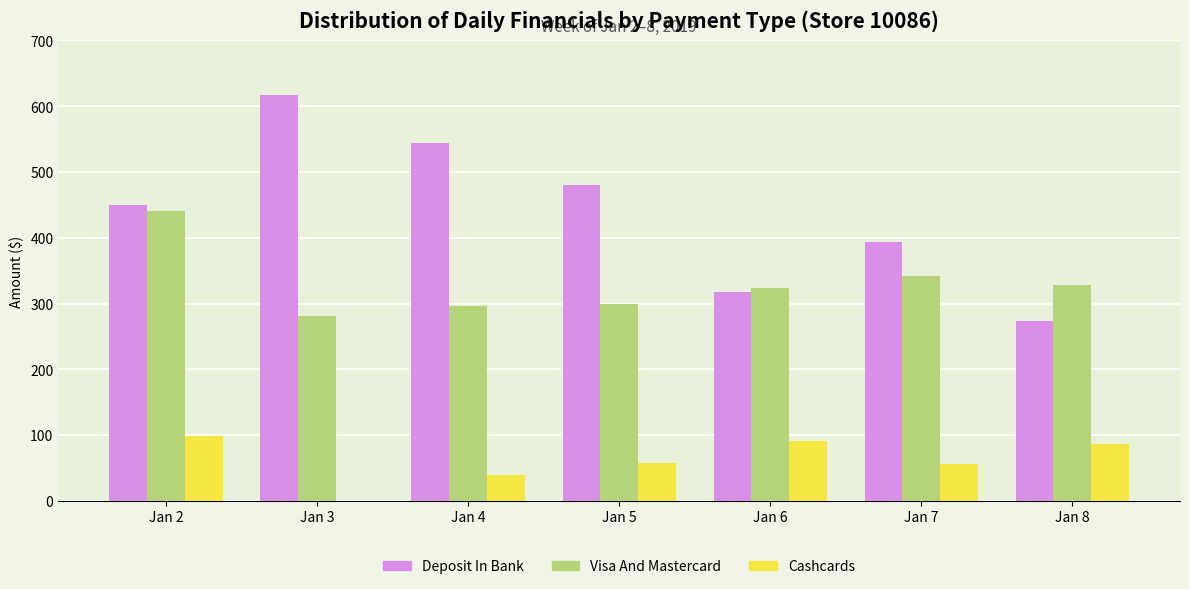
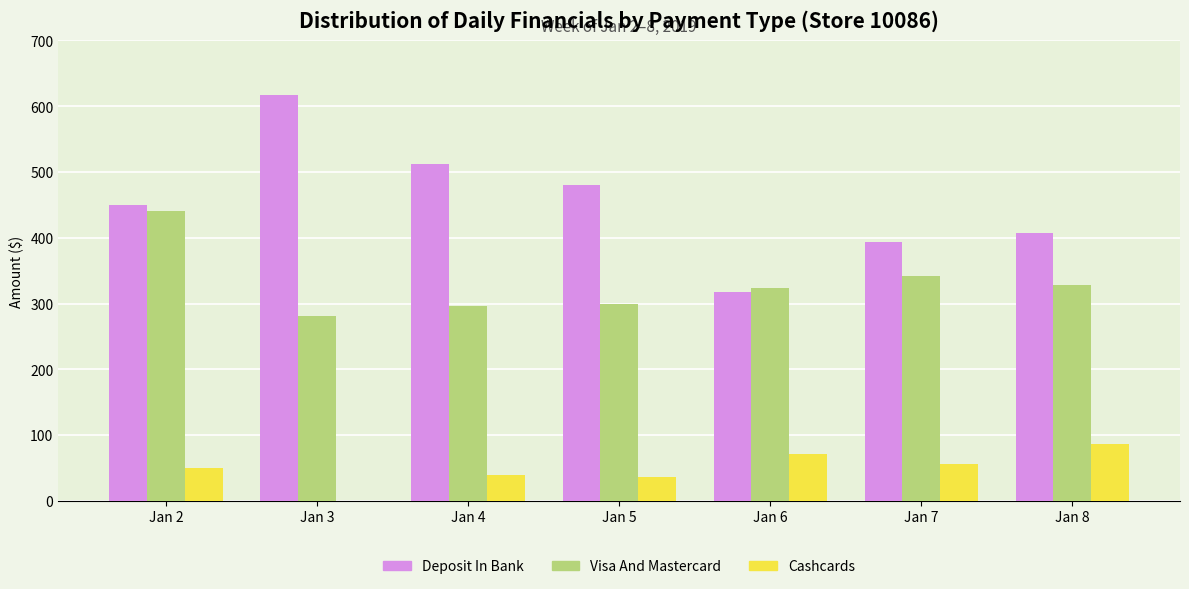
  {
    "Deposit In Bank": {
      "Jan 2": 450,
      "Jan 3": 620,
-     "Jan 4": 540,
+     "Jan 4": 510,
      "Jan 5": 480,
      "Jan 6": 320,
      "Jan 7": 390,
-     "Jan 8": 270
+     "Jan 8": 410
    },
    "Visa And Mastercard": {
      "Jan 2": 440,
      "Jan 3": 280,
      "Jan 4": 300,
      "Jan 5": 300,
      "Jan 6": 320,
      "Jan 7": 340,
      "Jan 8": 330
    },
    "Cashcards": {
-     "Jan 2": 100,
+     "Jan 2": 50,
      "Jan 3": 0,
      "Jan 4": 40,
-     "Jan 5": 60,
-     "Jan 6": 90,
+     "Jan 5": 40,
+     "Jan 6": 70,
      "Jan 7": 60,
      "Jan 8": 90
    }
  }
